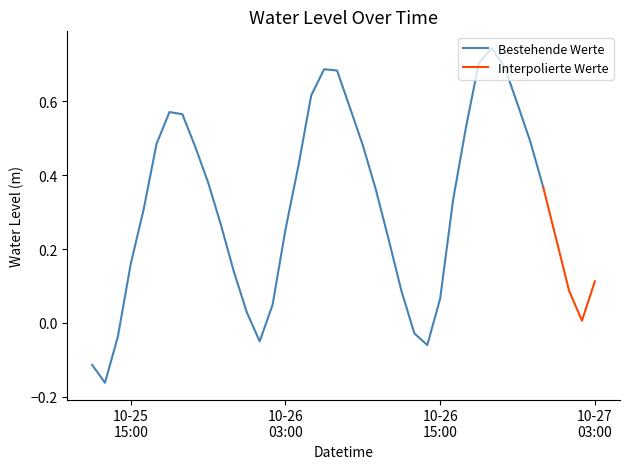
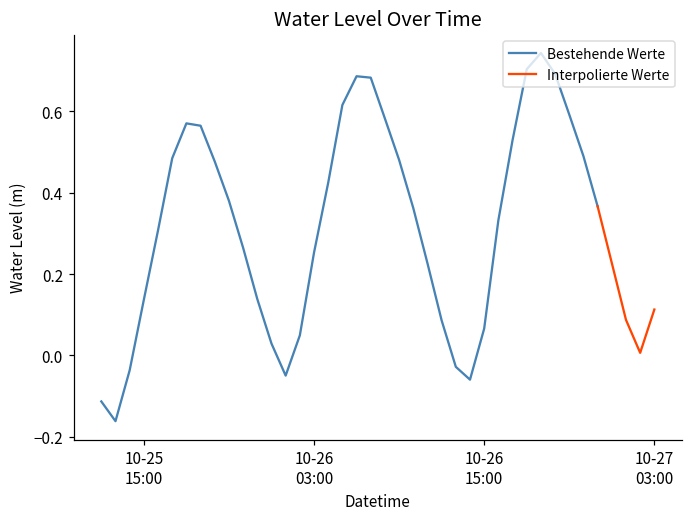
  {
    "Bestehende Werte": {
-     "10-25 15:00": 0.16,
+     "10-25 15:00": 0.14,
      "10-26 03:00": 0.25,
      "10-26 15:00": 0.07
    },
    "Interpolierte Werte": {
      "10-27 03:00": 0.11
    }
  }
